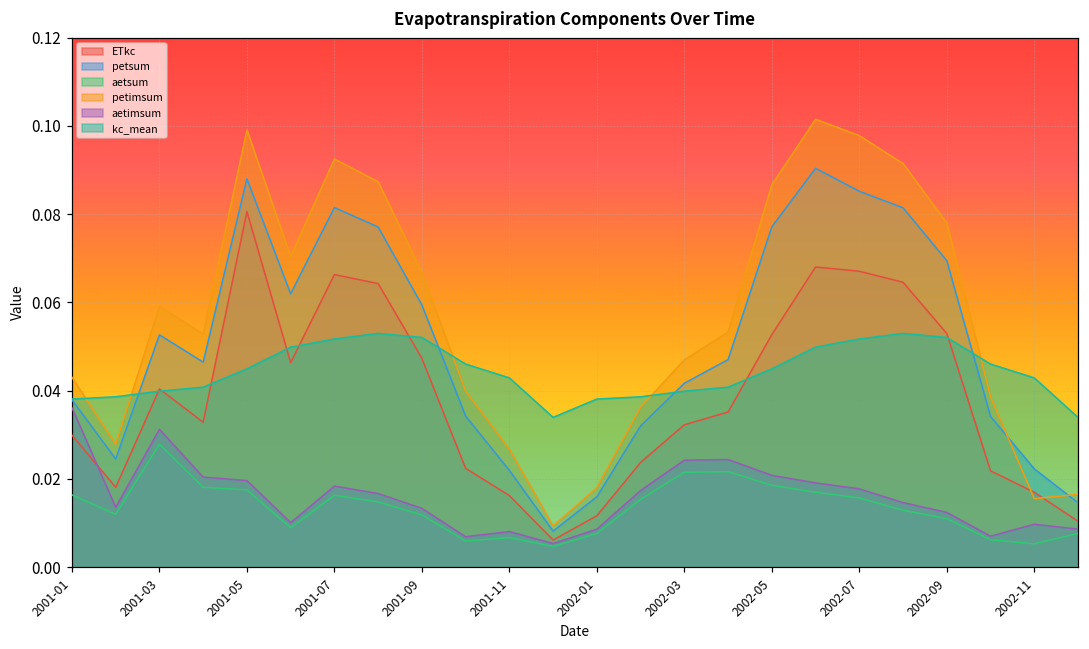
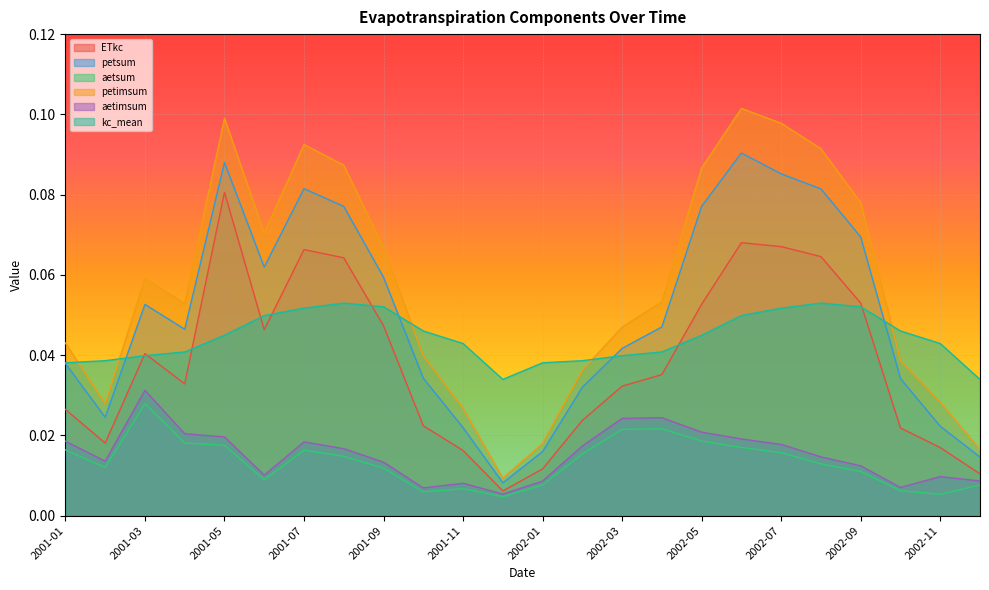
  {
    "ETkc": {
-     "2001-01": 0.030,
+     "2001-01": 0.026,
      "2001-05": 0.081,
      "2001-07": 0.066,
      "2001-09": 0.047,
      "2001-11": 0.016,
      "2002-01": 0.012,
      "2002-03": 0.032,
      "2002-05": 0.053,
      "2002-07": 0.067,
      "2002-09": 0.053,
      "2002-11": 0.017
    },
    "petimsum": {
      "2001-01": 0.043,
      "2001-03": 0.059,
      "2001-05": 0.099,
      "2001-07": 0.092,
      "2001-09": 0.067,
      "2001-11": 0.027,
      "2002-01": 0.018,
      "2002-03": 0.047,
      "2002-05": 0.087,
      "2002-07": 0.098,
      "2002-09": 0.078,
-     "2002-11": 0.016
+     "2002-11": 0.028
    },
    "aetimsum": {
-     "2001-01": 0.036,
+     "2001-01": 0.019,
      "2001-03": 0.031,
      "2001-05": 0.020,
      "2001-07": 0.018,
      "2001-09": 0.013,
      "2001-11": 0.008,
      "2002-01": 0.009,
      "2002-03": 0.024,
      "2002-05": 0.021,
      "2002-07": 0.018,
      "2002-09": 0.012,
      "2002-11": 0.010
    }
  }
